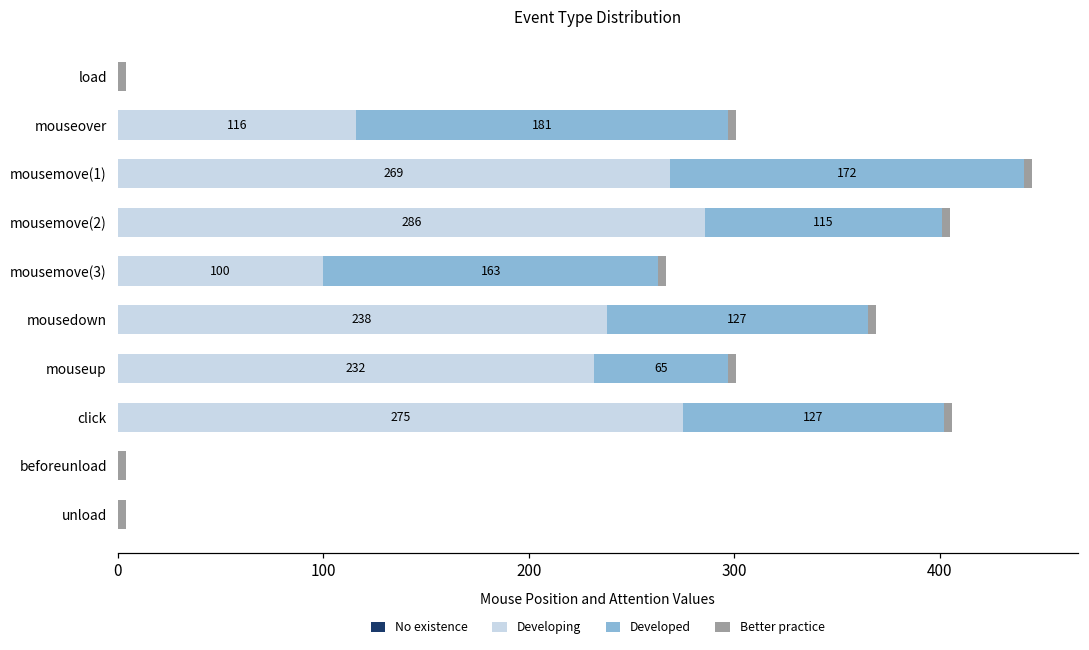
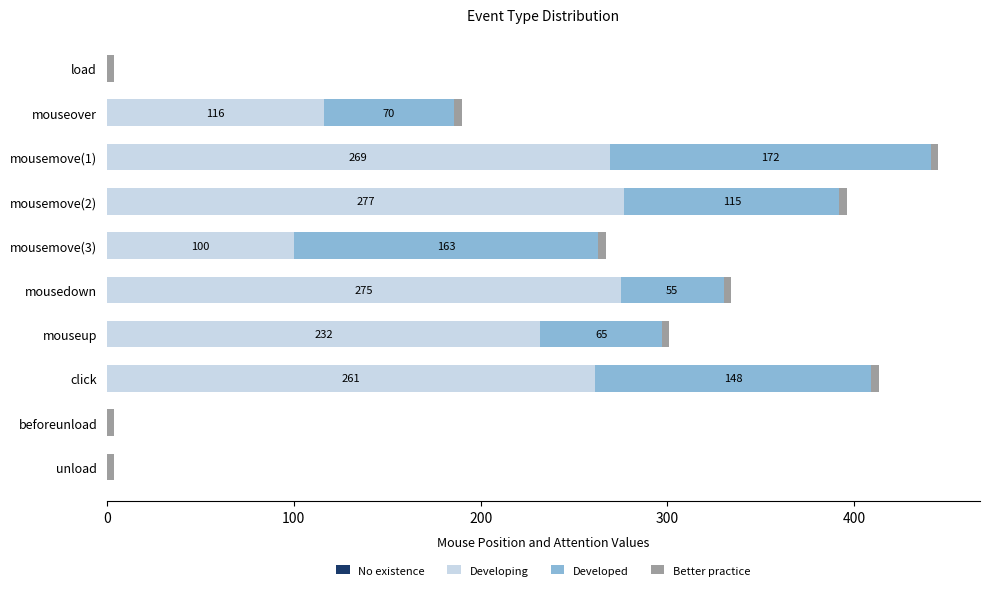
  {
    "No existence": {
      "load": 0,
      "mouseover": 0,
      "mousemove(1)": 0,
      "mousemove(2)": 0,
      "mousemove(3)": 0,
      "mousedown": 0,
      "mouseup": 0,
      "click": 0,
      "beforeunload": 0,
      "unload": 0
    },
    "Developing": {
      "mouseover": 116,
      "mousemove(1)": 269,
-     "mousemove(2)": 286,
+     "mousemove(2)": 277,
      "mousemove(3)": 100,
-     "mousedown": 238,
+     "mousedown": 275,
      "mouseup": 232,
-     "click": 275
+     "click": 261
    },
    "Developed": {
-     "mouseover": 181,
+     "mouseover": 70,
      "mousemove(1)": 172,
      "mousemove(2)": 115,
      "mousemove(3)": 163,
-     "mousedown": 127,
+     "mousedown": 55,
      "mouseup": 65,
-     "click": 127
+     "click": 148
    },
    "Better practice": {
      "load": 4,
      "mouseover": 4,
      "mousemove(1)": 4,
      "mousemove(2)": 4,
      "mousemove(3)": 4,
      "mousedown": 4,
      "mouseup": 4,
      "click": 4,
      "beforeunload": 4,
      "unload": 4
    }
  }
